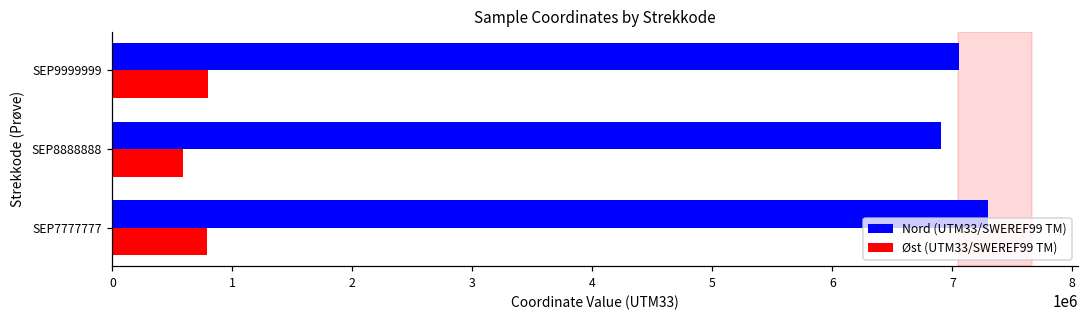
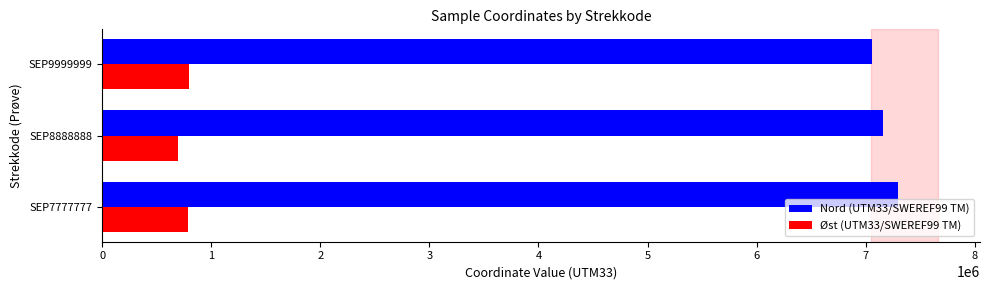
  {
    "Nord (UTM33/SWEREF99 TM)": {
      "SEP9999999": 7060000,
-     "SEP8888888": 6910000,
+     "SEP8888888": 7160000,
      "SEP7777777": 7300000
    },
    "Øst (UTM33/SWEREF99 TM)": {
      "SEP9999999": 790000,
-     "SEP8888888": 590000,
+     "SEP8888888": 690000,
      "SEP7777777": 790000
    }
  }
